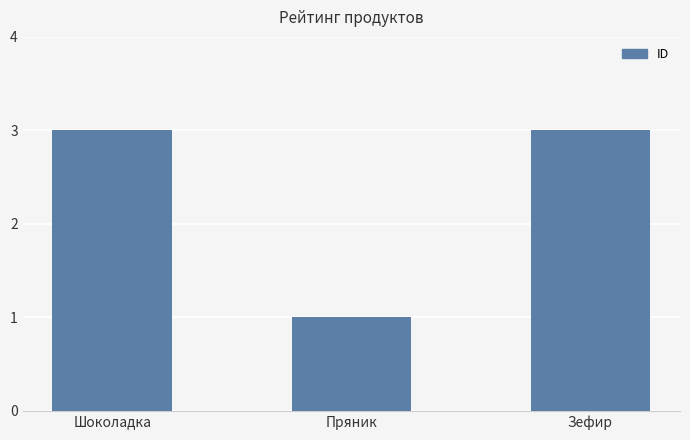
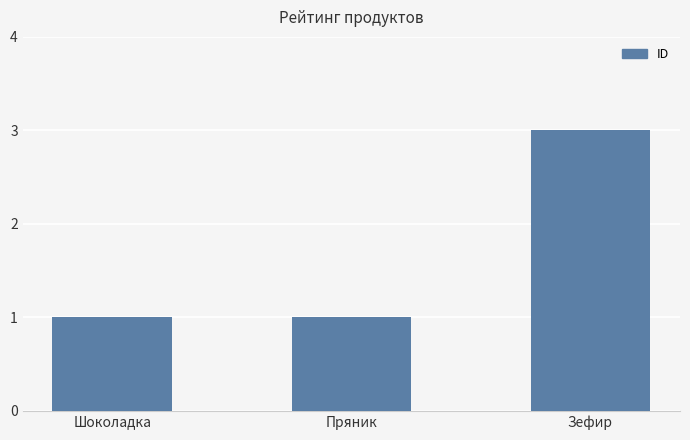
  {
-   "Шоколадка": 3,
+   "Шоколадка": 1,
    "Пряник": 1,
    "Зефир": 3
  }
